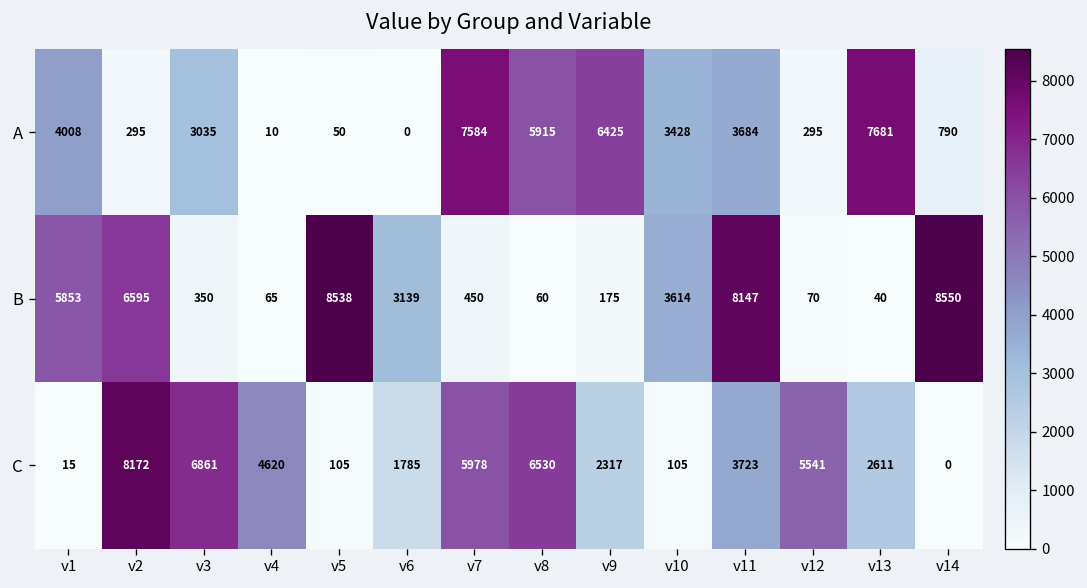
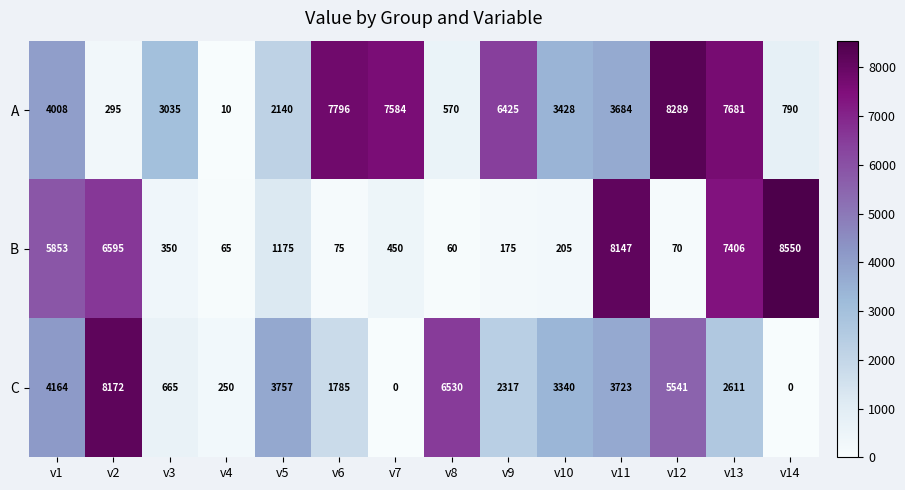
  {
    "A": {
      "v1": 4008,
      "v2": 295,
      "v3": 3035,
      "v4": 10,
-     "v5": 50,
-     "v6": 0,
+     "v5": 2140,
+     "v6": 7796,
      "v7": 7584,
-     "v8": 5915,
+     "v8": 570,
      "v9": 6425,
      "v10": 3428,
      "v11": 3684,
-     "v12": 295,
+     "v12": 8289,
      "v13": 7681,
      "v14": 790
    },
    "B": {
      "v1": 5853,
      "v2": 6595,
      "v3": 350,
      "v4": 65,
-     "v5": 8538,
-     "v6": 3139,
+     "v5": 1175,
+     "v6": 75,
      "v7": 450,
      "v8": 60,
      "v9": 175,
-     "v10": 3614,
+     "v10": 205,
      "v11": 8147,
      "v12": 70,
-     "v13": 40,
+     "v13": 7406,
      "v14": 8550
    },
    "C": {
-     "v1": 15,
+     "v1": 4164,
      "v2": 8172,
-     "v3": 6861,
-     "v4": 4620,
-     "v5": 105,
+     "v3": 665,
+     "v4": 250,
+     "v5": 3757,
      "v6": 1785,
-     "v7": 5978,
+     "v7": 0,
      "v8": 6530,
      "v9": 2317,
-     "v10": 105,
+     "v10": 3340,
      "v11": 3723,
      "v12": 5541,
      "v13": 2611,
      "v14": 0
    }
  }
